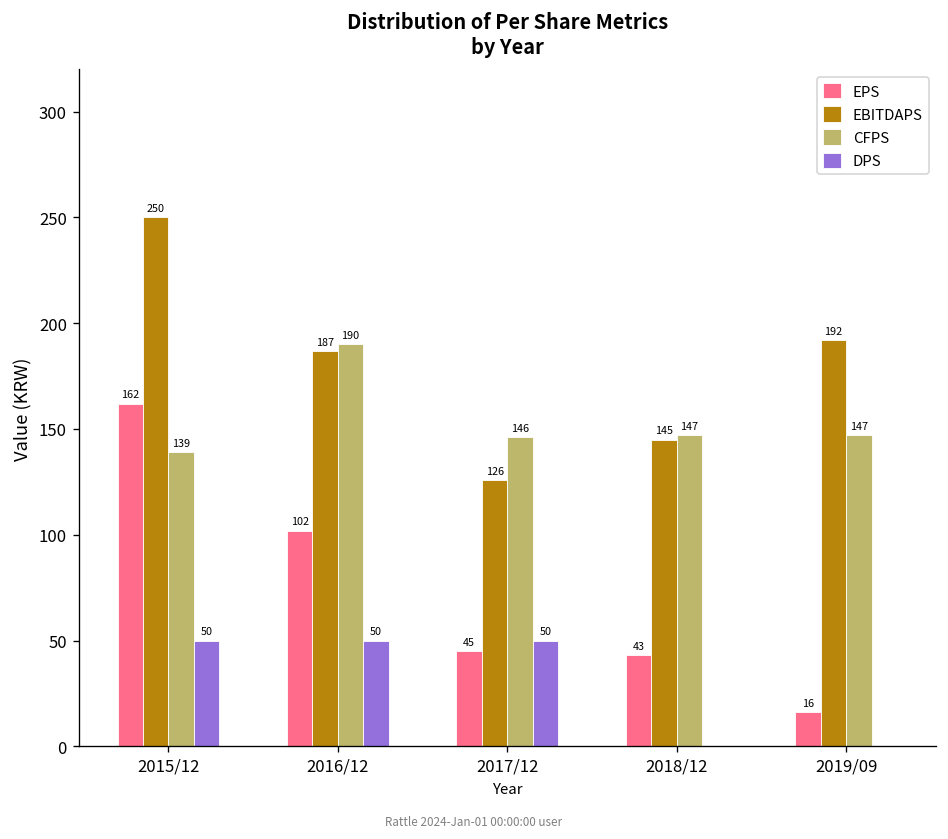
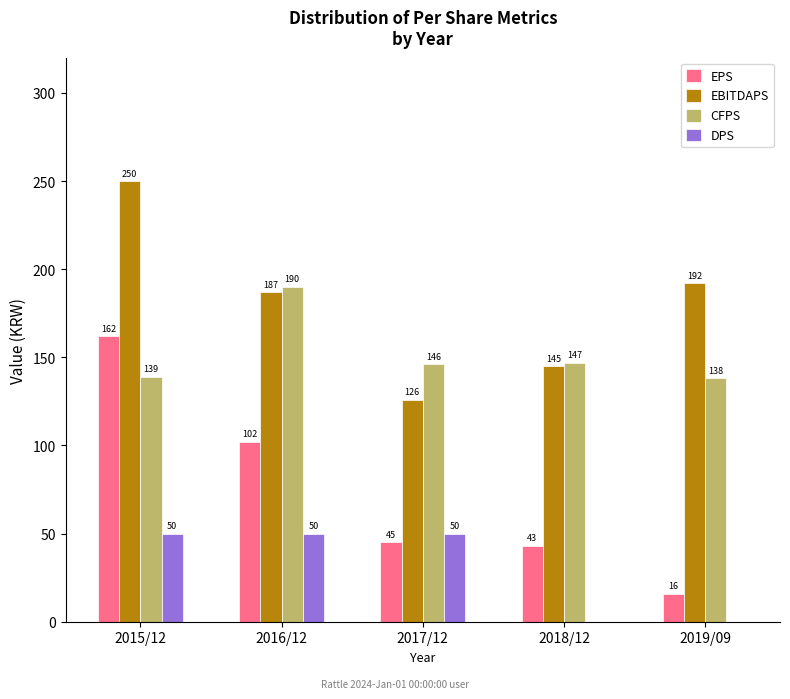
  {
    "EPS": {
      "2015/12": 162,
      "2016/12": 102,
      "2017/12": 45,
      "2018/12": 43,
      "2019/09": 16
    },
    "EBITDAPS": {
      "2015/12": 250,
      "2016/12": 187,
      "2017/12": 126,
      "2018/12": 145,
      "2019/09": 192
    },
    "CFPS": {
      "2015/12": 139,
      "2016/12": 190,
      "2017/12": 146,
      "2018/12": 147,
-     "2019/09": 147
+     "2019/09": 138
    },
    "DPS": {
      "2015/12": 50,
      "2016/12": 50,
      "2017/12": 50
    }
  }
